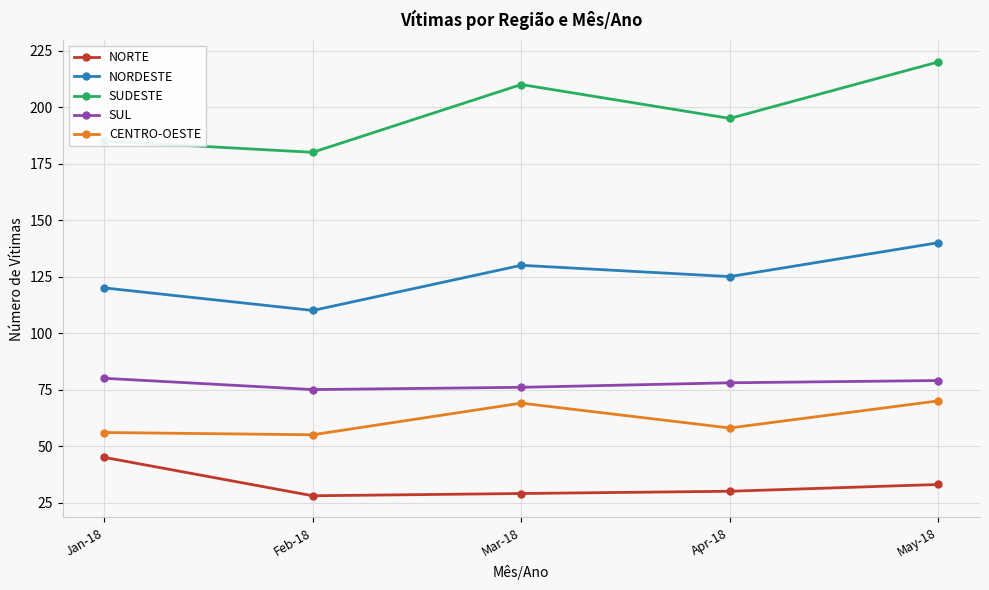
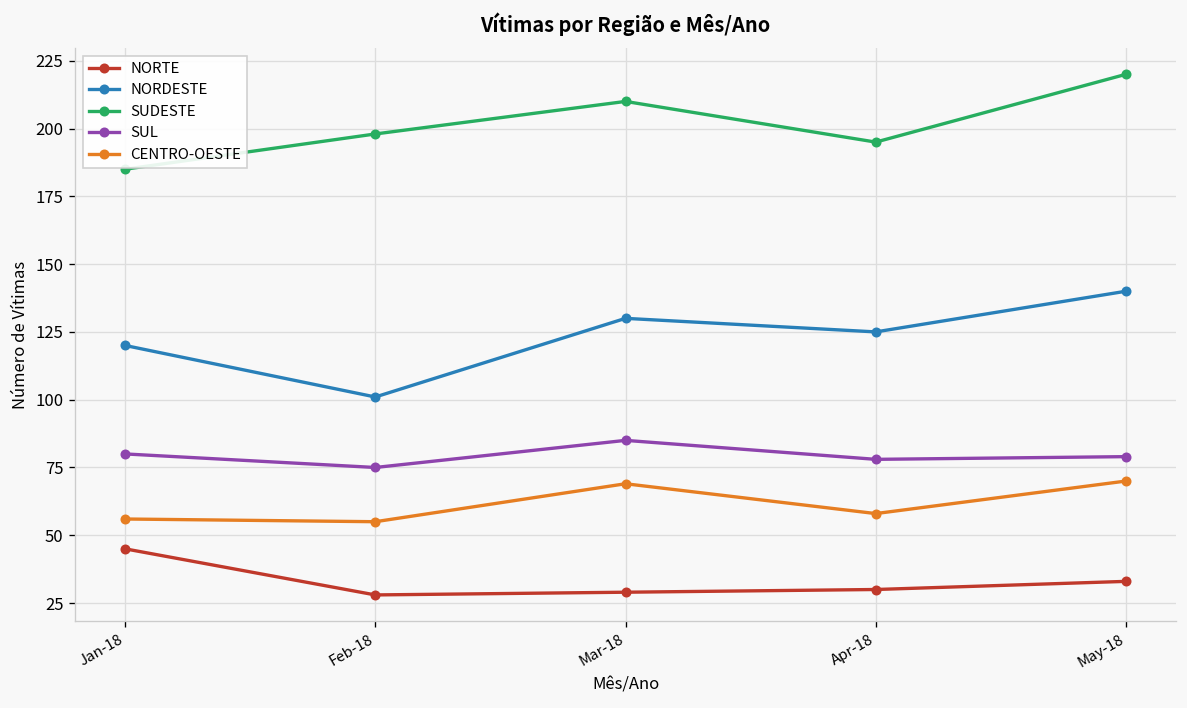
  {
    "NORTE": {
      "Jan-18": 45,
      "Feb-18": 28,
      "Mar-18": 29,
      "Apr-18": 30,
      "May-18": 33
    },
    "NORDESTE": {
      "Jan-18": 120,
-     "Feb-18": 110,
+     "Feb-18": 101,
      "Mar-18": 130,
      "Apr-18": 125,
      "May-18": 140
    },
    "SUDESTE": {
-     "Feb-18": 180,
+     "Feb-18": 198,
      "Mar-18": 210,
      "Apr-18": 195,
      "May-18": 220
    },
    "SUL": {
      "Jan-18": 80,
      "Feb-18": 75,
-     "Mar-18": 76,
+     "Mar-18": 85,
      "Apr-18": 78,
      "May-18": 79
    },
    "CENTRO-OESTE": {
      "Jan-18": 56,
      "Feb-18": 55,
      "Mar-18": 69,
      "Apr-18": 58,
      "May-18": 70
    }
  }
